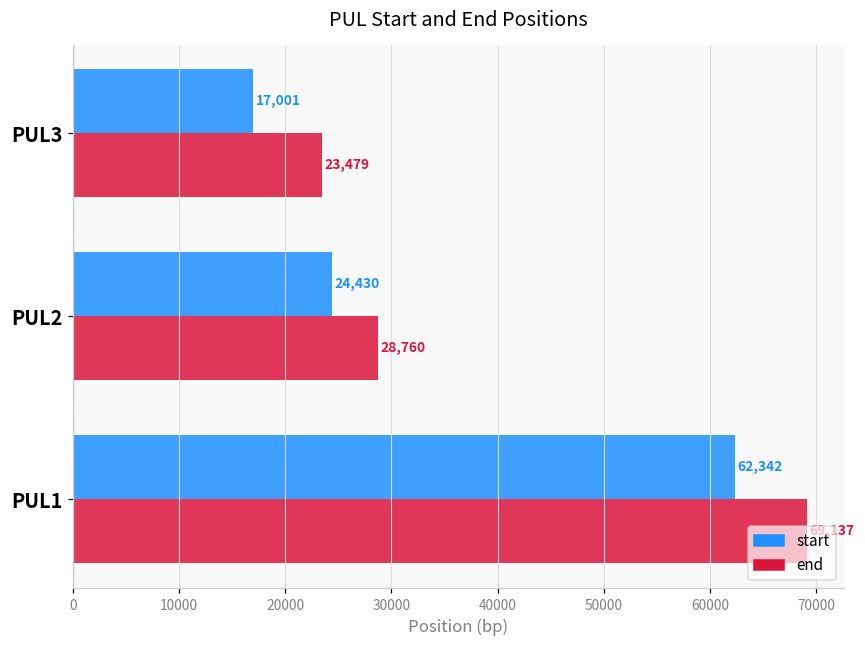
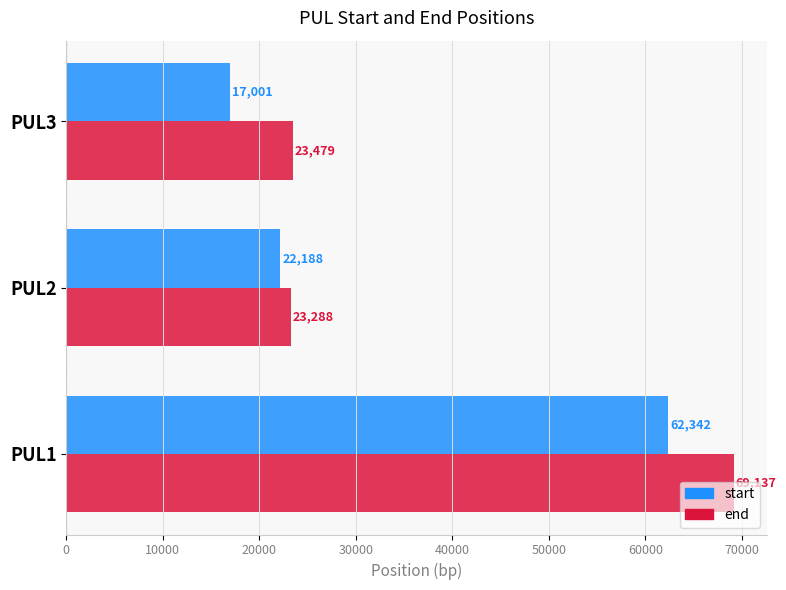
  {
    "start": {
      "PUL3": "17,001",
-     "PUL2": "24,430",
+     "PUL2": "22,188",
      "PUL1": "62,342"
    },
    "end": {
      "PUL3": "23,479",
-     "PUL2": "28,760"
+     "PUL2": "23,288"
    }
  }
